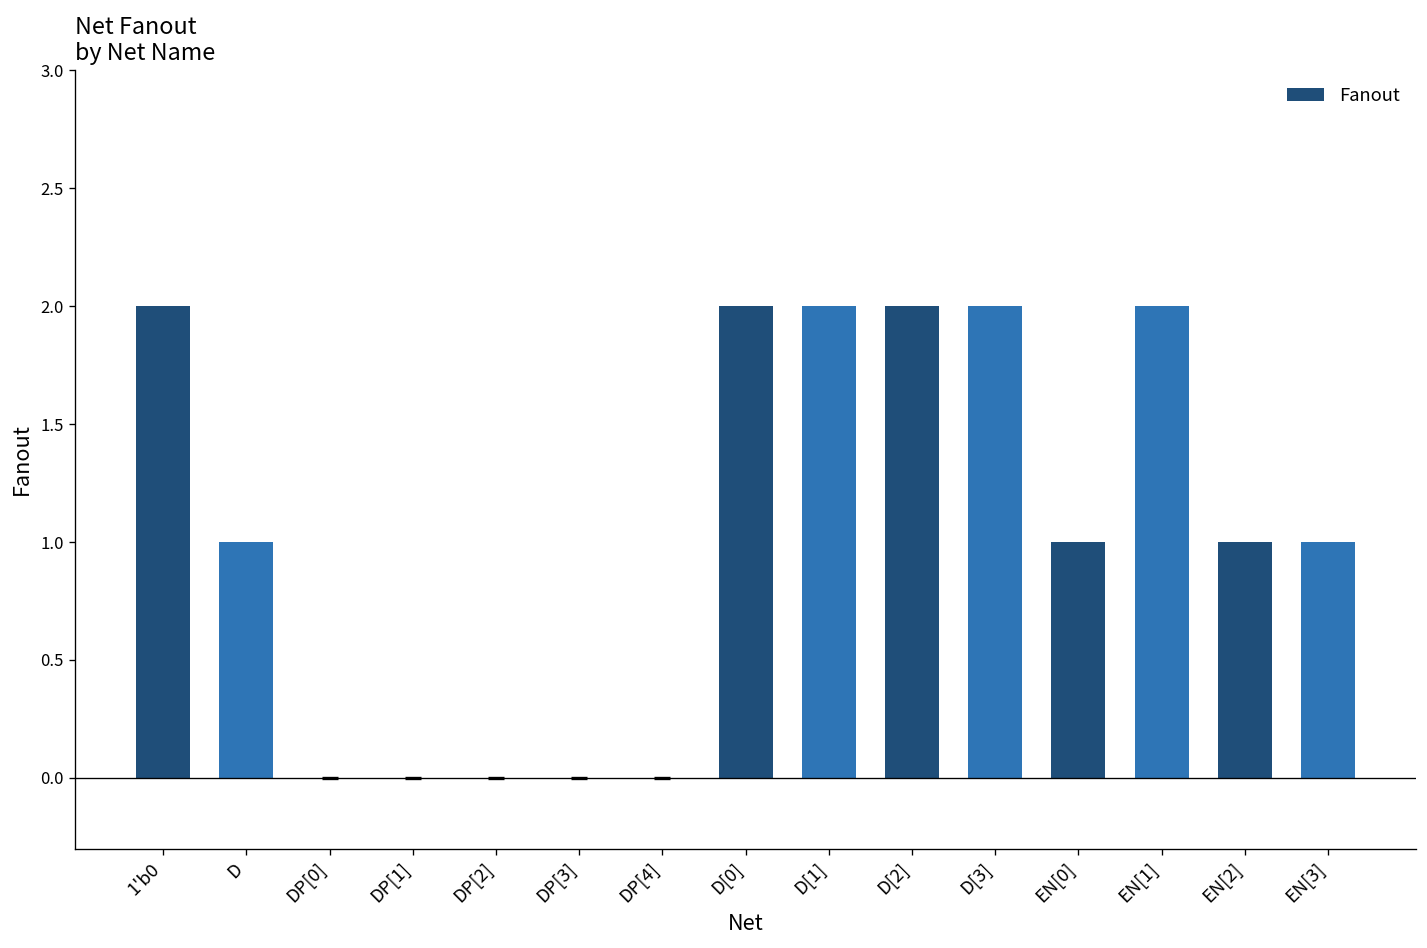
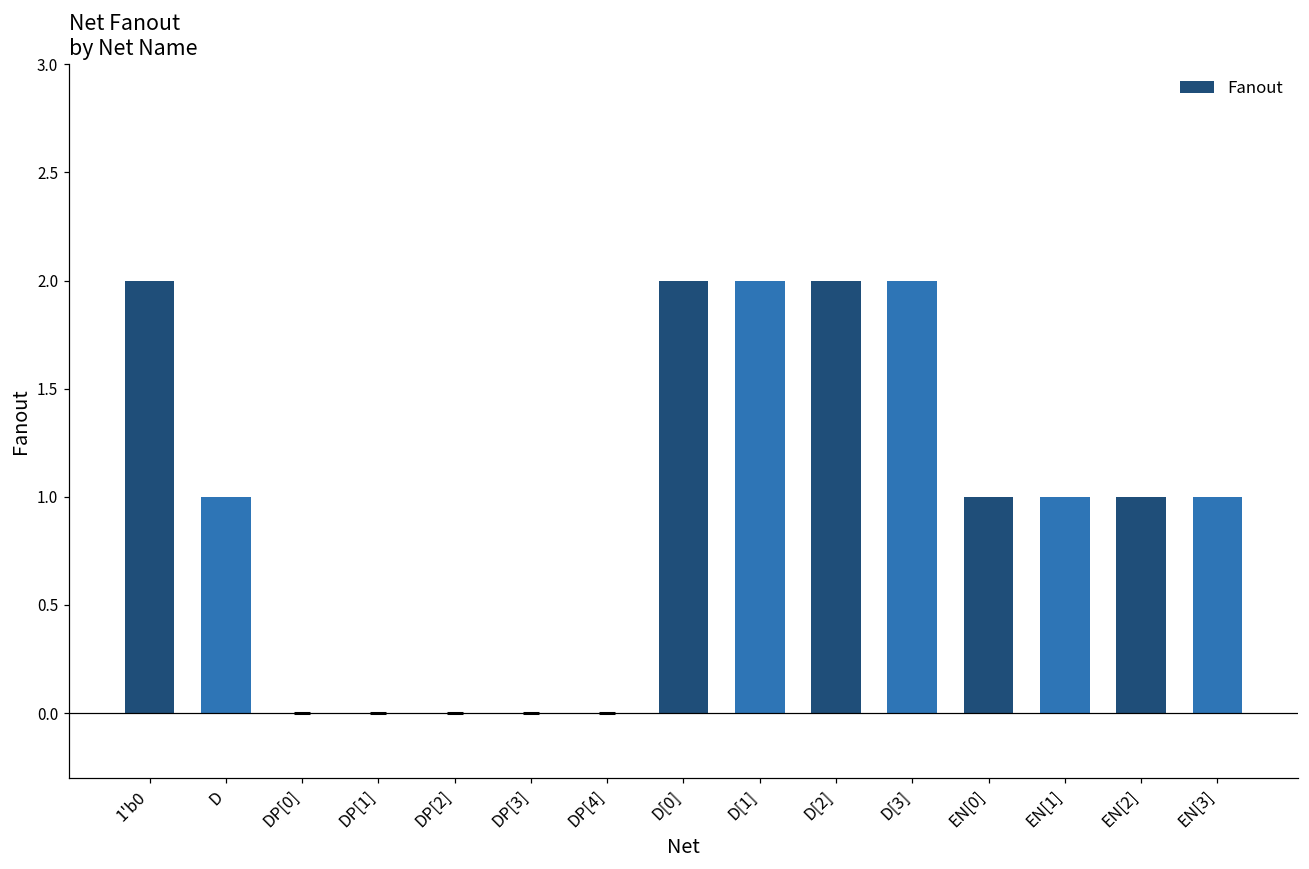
  {
    "Fanout": {
      "1'b0": 2,
      "D": 1,
      "DP[0]": 0,
      "DP[1]": 0,
      "DP[2]": 0,
      "DP[3]": 0,
      "DP[4]": 0,
      "D[0]": 2,
      "D[1]": 2,
      "D[2]": 2,
      "D[3]": 2,
      "EN[0]": 1,
-     "EN[1]": 2,
+     "EN[1]": 1,
      "EN[2]": 1,
      "EN[3]": 1
    }
  }
